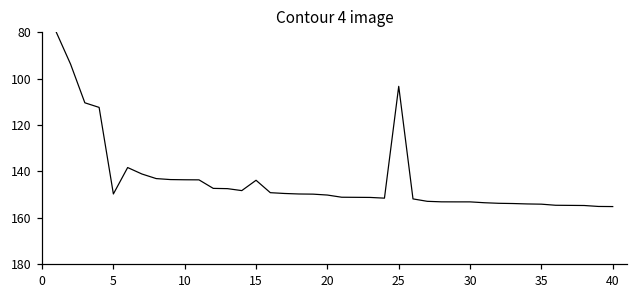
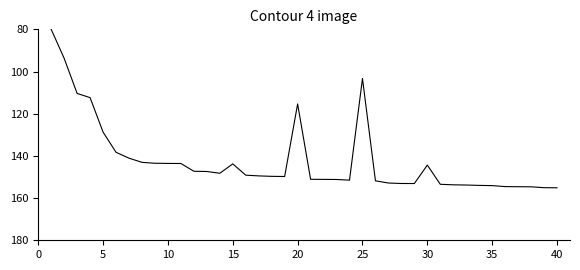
  {
-   "5": 150,
+   "5": 129,
    "10": 144,
    "15": 144,
-   "20": 150,
+   "20": 115,
    "25": 103,
-   "30": 153,
+   "30": 144,
    "35": 154,
    "40": 155
  }
